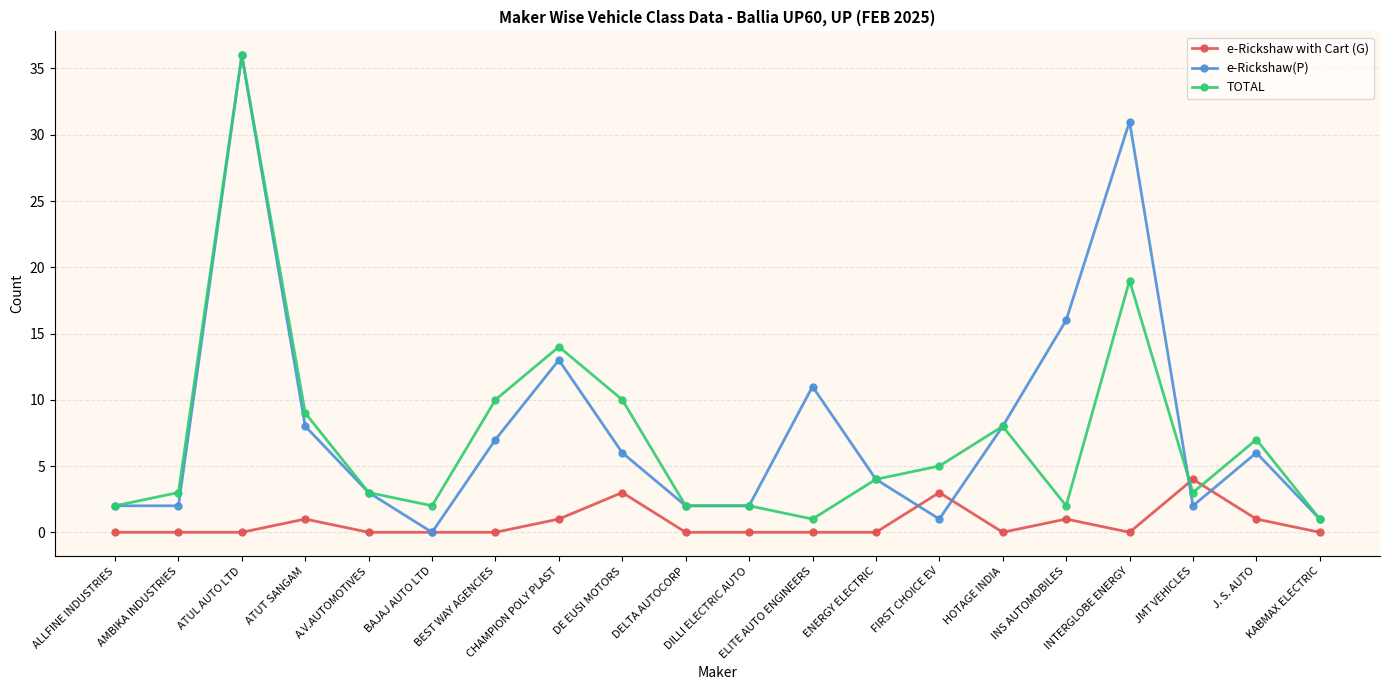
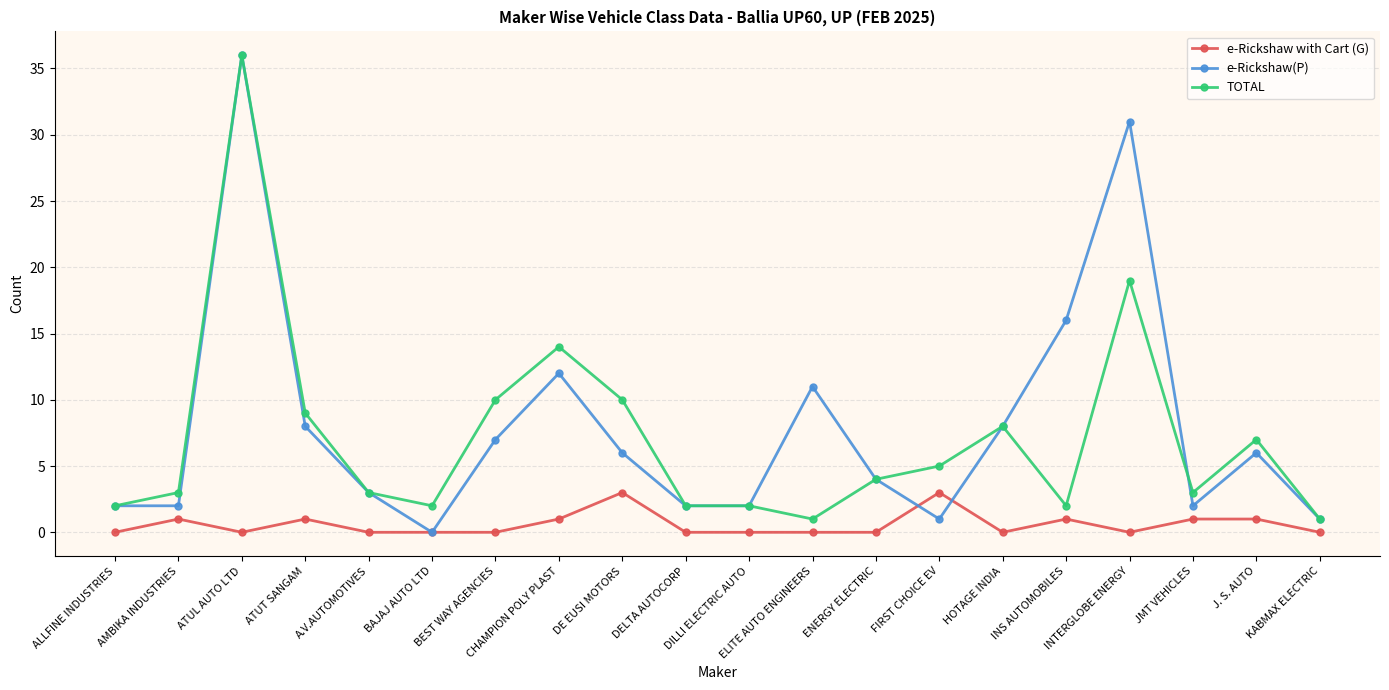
  {
    "e-Rickshaw with Cart (G)": {
      "ALLFINE INDUSTRIES": 0,
-     "AMBIKA INDUSTRIES": 0,
+     "AMBIKA INDUSTRIES": 1,
      "ATUL AUTO LTD": 0,
      "ATUT SANGAM": 1,
      "A.V.AUTOMOTIVES": 0,
      "BEST WAY AGENCIES": 0,
      "CHAMPION POLY PLAST": 1,
      "DE EUSI MOTORS": 3,
      "DELTA AUTOCORP": 0,
      "DILLI ELECTRIC AUTO": 0,
      "ELITE AUTO ENGINEERS": 0,
      "ENERGY ELECTRIC": 0,
      "FIRST CHOICE EV": 3,
      "HOTAGE INDIA": 0,
      "INS AUTOMOBILES": 1,
      "INTERGLOBE ENERGY": 0,
-     "JMT VEHICLES": 4,
+     "JMT VEHICLES": 1,
      "J. S. AUTO": 1,
      "KABMAX ELECTRIC": 0
    },
    "e-Rickshaw(P)": {
      "AMBIKA INDUSTRIES": 2,
      "ATUT SANGAM": 8,
      "BEST WAY AGENCIES": 7,
-     "CHAMPION POLY PLAST": 13,
+     "CHAMPION POLY PLAST": 12,
      "DE EUSI MOTORS": 6,
      "ELITE AUTO ENGINEERS": 11,
      "FIRST CHOICE EV": 1,
      "INS AUTOMOBILES": 16,
      "INTERGLOBE ENERGY": 31,
      "JMT VEHICLES": 2,
      "J. S. AUTO": 6
    },
    "TOTAL": {
      "AMBIKA INDUSTRIES": 3,
      "ATUT SANGAM": 9,
      "BAJAJ AUTO LTD": 2,
      "BEST WAY AGENCIES": 10,
      "CHAMPION POLY PLAST": 14,
      "DE EUSI MOTORS": 10,
      "ELITE AUTO ENGINEERS": 1,
      "FIRST CHOICE EV": 5,
      "INS AUTOMOBILES": 2,
      "INTERGLOBE ENERGY": 19,
      "JMT VEHICLES": 3,
      "J. S. AUTO": 7
    }
  }
